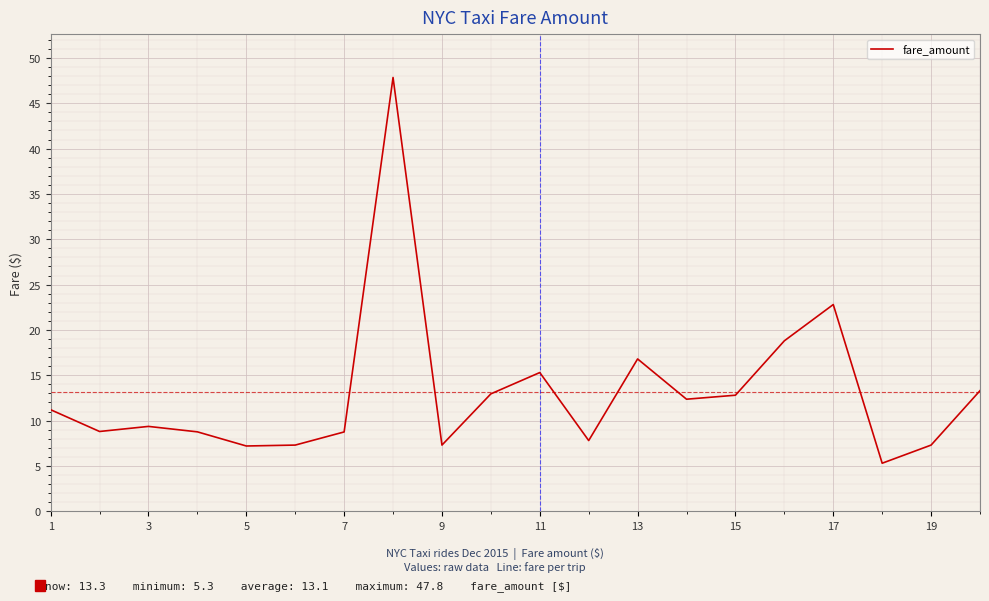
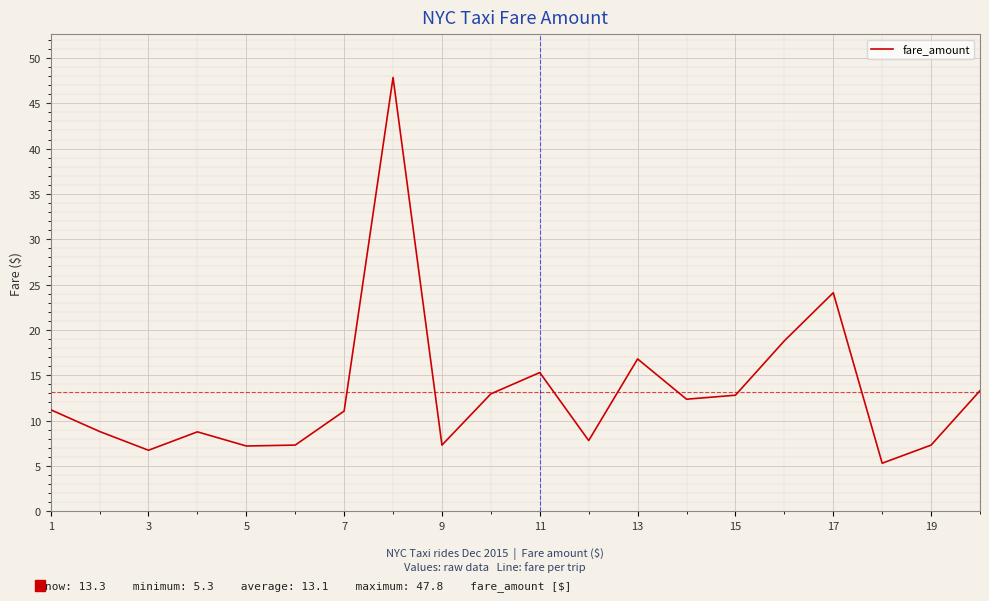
  {
    "1": 11,
-   "3": 9,
+   "3": 7,
    "5": 7,
-   "7": 9,
+   "7": 11,
    "9": 7,
    "11": 15,
    "13": 17,
    "15": 13,
-   "17": 23,
+   "17": 24,
    "19": 7
  }
